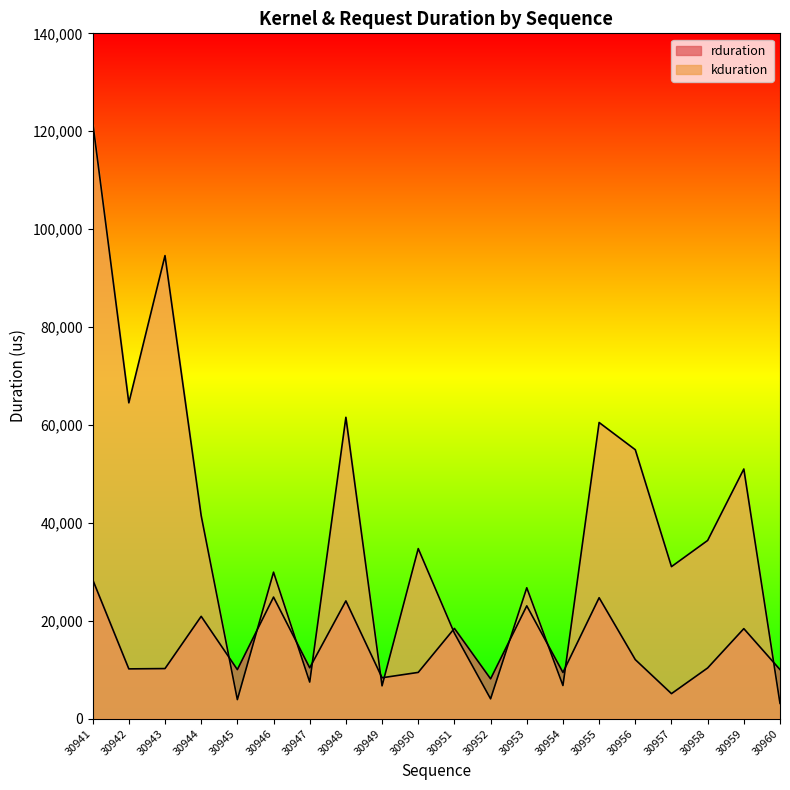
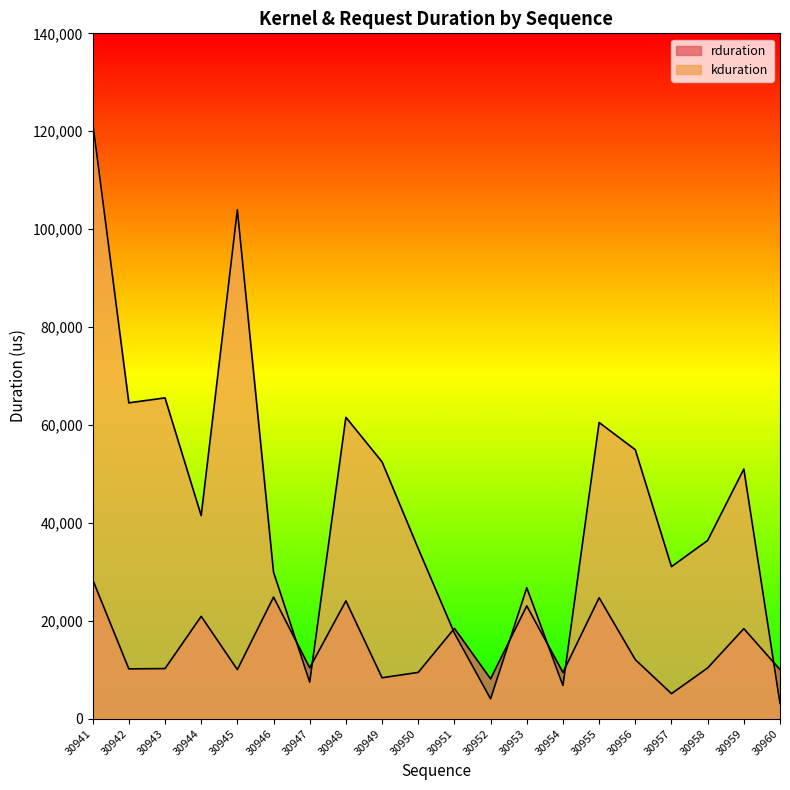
  {
    "rduration": {
      "30941": "28,000",
      "30942": "10,000",
      "30943": "10,000",
      "30944": "21,000",
      "30945": "10,000",
      "30946": "25,000",
      "30947": "10,000",
      "30948": "24,000",
      "30949": "8,000",
      "30950": "9,000",
      "30951": "18,000",
      "30952": "8,000",
      "30953": "23,000",
      "30954": "9,000",
      "30955": "25,000",
      "30956": "12,000",
      "30957": "5,000",
      "30958": "10,000",
      "30959": "18,000",
      "30960": "10,000"
    },
    "kduration": {
      "30941": "122,000",
      "30942": "65,000",
-     "30943": "95,000",
+     "30943": "66,000",
      "30944": "41,000",
-     "30945": "4,000",
+     "30945": "104,000",
      "30946": "30,000",
      "30947": "7,000",
      "30948": "62,000",
-     "30949": "7,000",
+     "30949": "52,000",
      "30950": "35,000",
      "30951": "17,000",
      "30952": "4,000",
      "30953": "27,000",
      "30954": "7,000",
      "30955": "61,000",
      "30956": "55,000",
      "30957": "31,000",
      "30958": "36,000",
      "30959": "51,000",
      "30960": "3,000"
    }
  }
